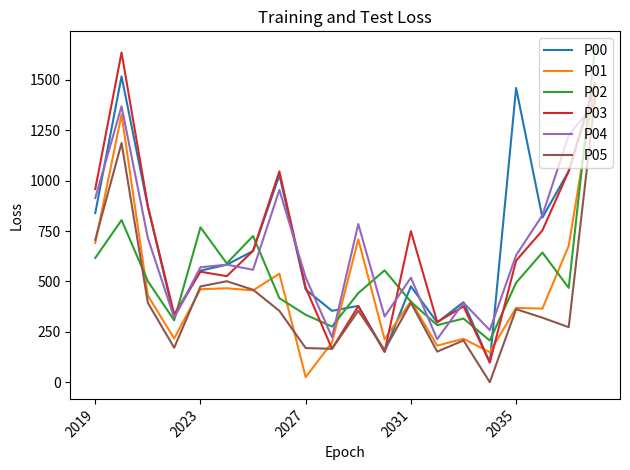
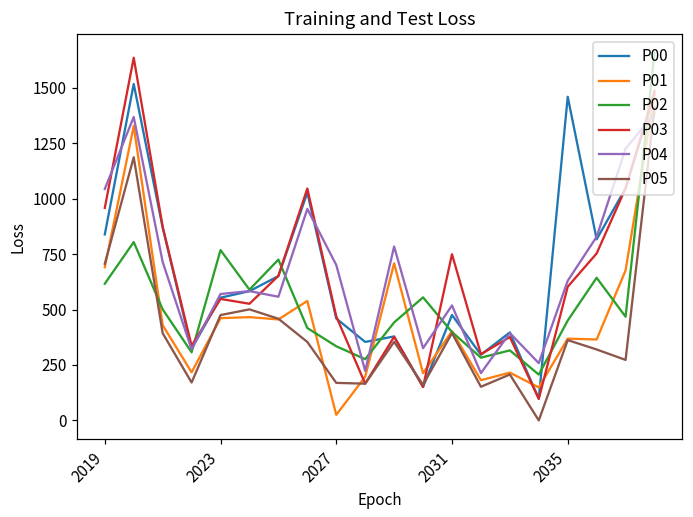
  {
    "P00": {
      "2019": 840,
      "2031": 480,
      "2035": 1460
    },
    "P01": {
      "2019": 690,
      "2023": 460,
      "2027": 30
    },
    "P02": {
      "2019": 620,
      "2023": 770,
      "2027": 330,
-     "2035": 490
+     "2035": 450
    },
    "P03": {
      "2019": 960,
      "2031": 750,
      "2035": 600
    },
    "P04": {
-     "2019": 910,
+     "2019": 1040,
      "2023": 570,
-     "2027": 520,
+     "2027": 700,
      "2031": 520,
      "2035": 630
    },
    "P05": {
      "2019": 710,
      "2023": 480,
      "2027": 170
    }
  }
